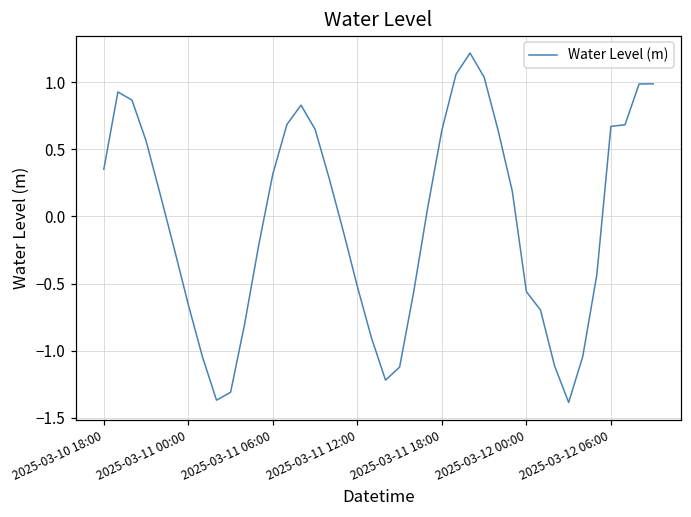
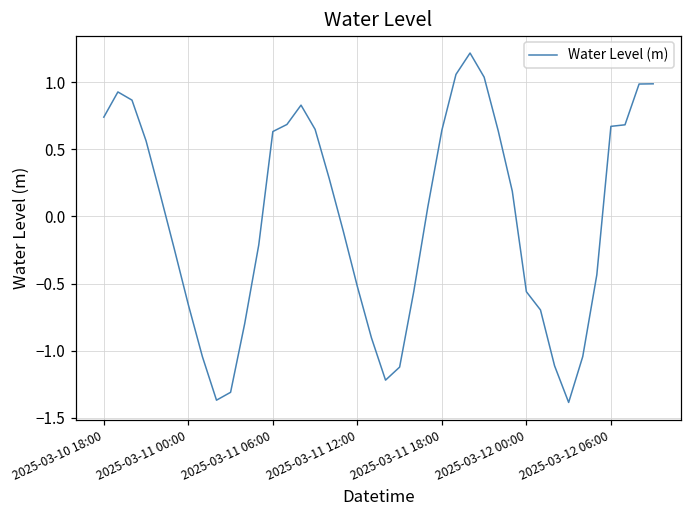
  {
-   "2025-03-10 18:00": 0.35,
+   "2025-03-10 18:00": 0.74,
    "2025-03-11 00:00": -0.66,
-   "2025-03-11 06:00": 0.32,
+   "2025-03-11 06:00": 0.63,
    "2025-03-11 12:00": -0.52,
    "2025-03-11 18:00": 0.64,
    "2025-03-12 00:00": -0.56,
    "2025-03-12 06:00": 0.67
  }
